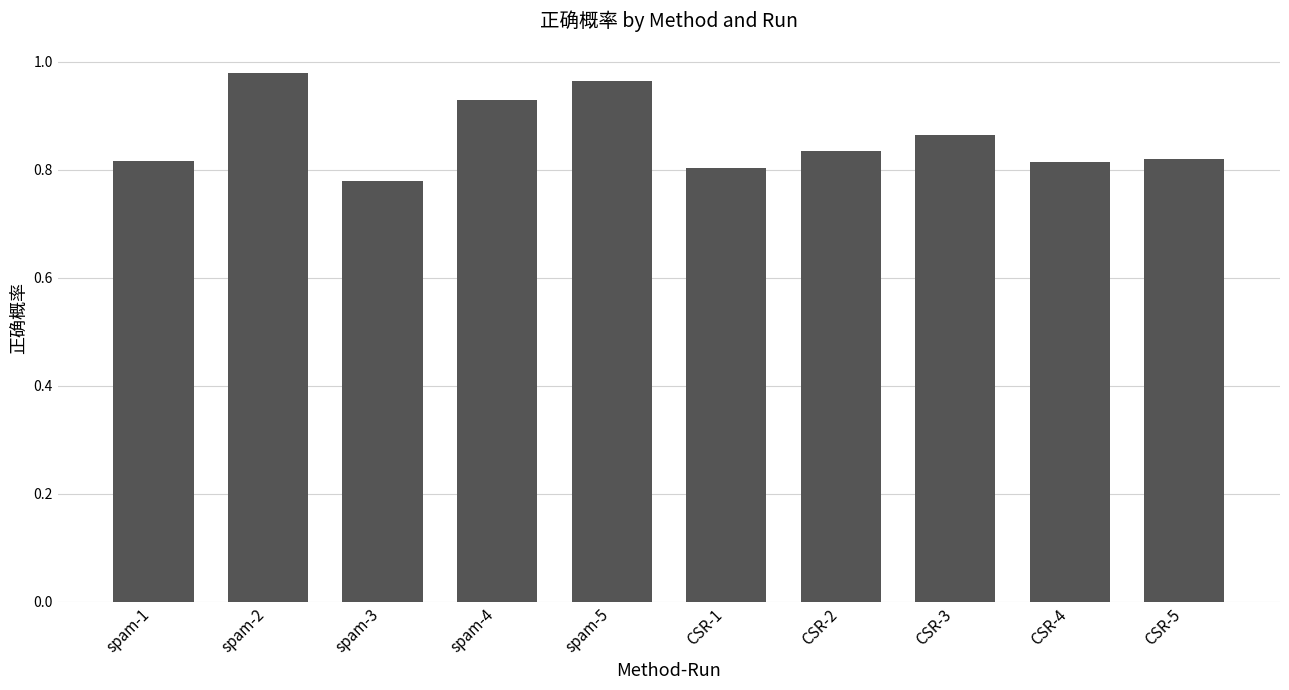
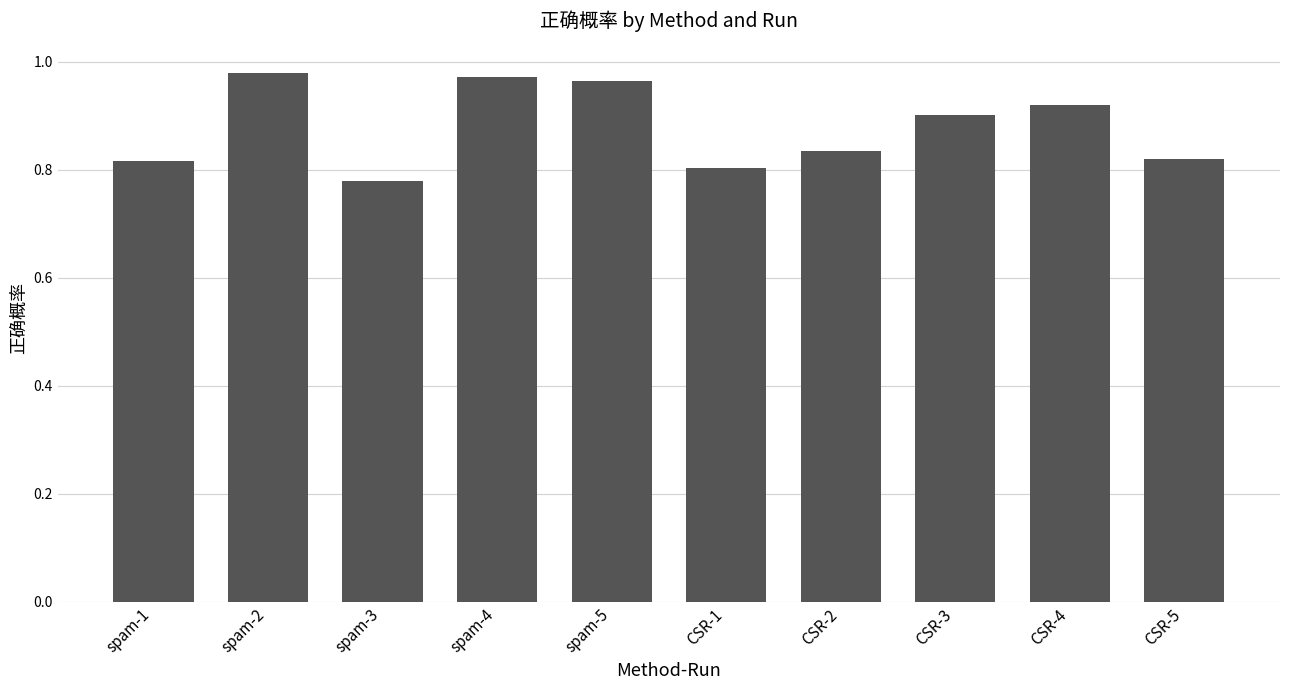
  {
    "spam-1": 0.82,
    "spam-2": 0.98,
    "spam-3": 0.78,
-   "spam-4": 0.93,
+   "spam-4": 0.97,
    "spam-5": 0.97,
    "CSR-1": 0.80,
    "CSR-2": 0.84,
-   "CSR-3": 0.87,
-   "CSR-4": 0.82,
+   "CSR-3": 0.90,
+   "CSR-4": 0.92,
    "CSR-5": 0.82
  }
